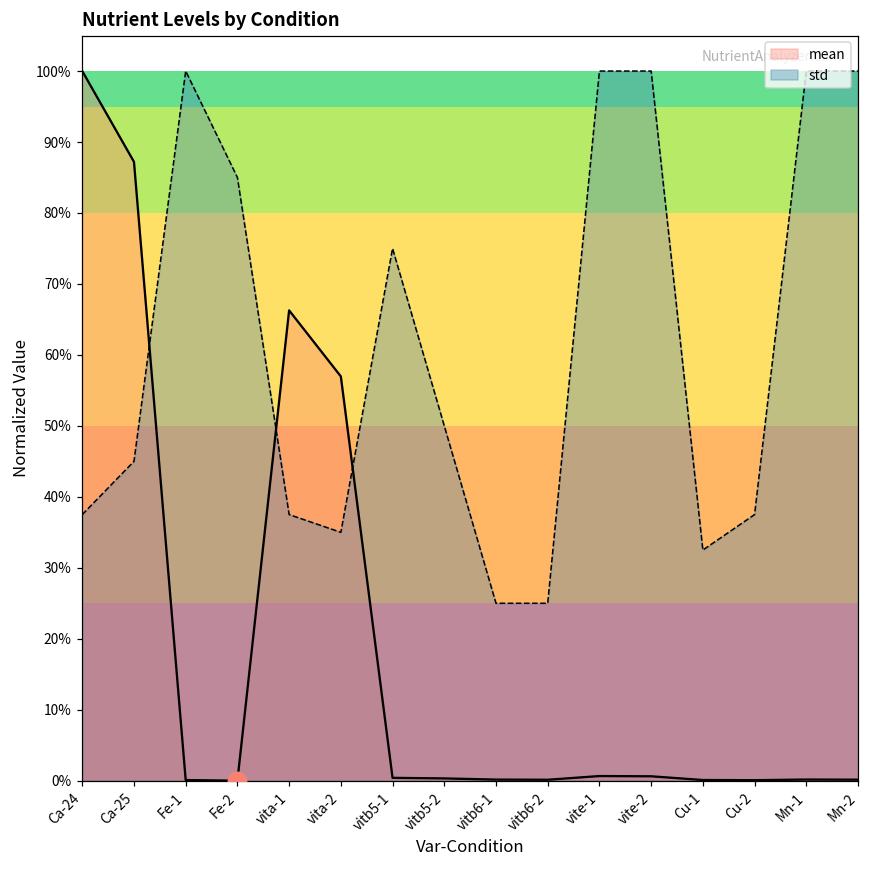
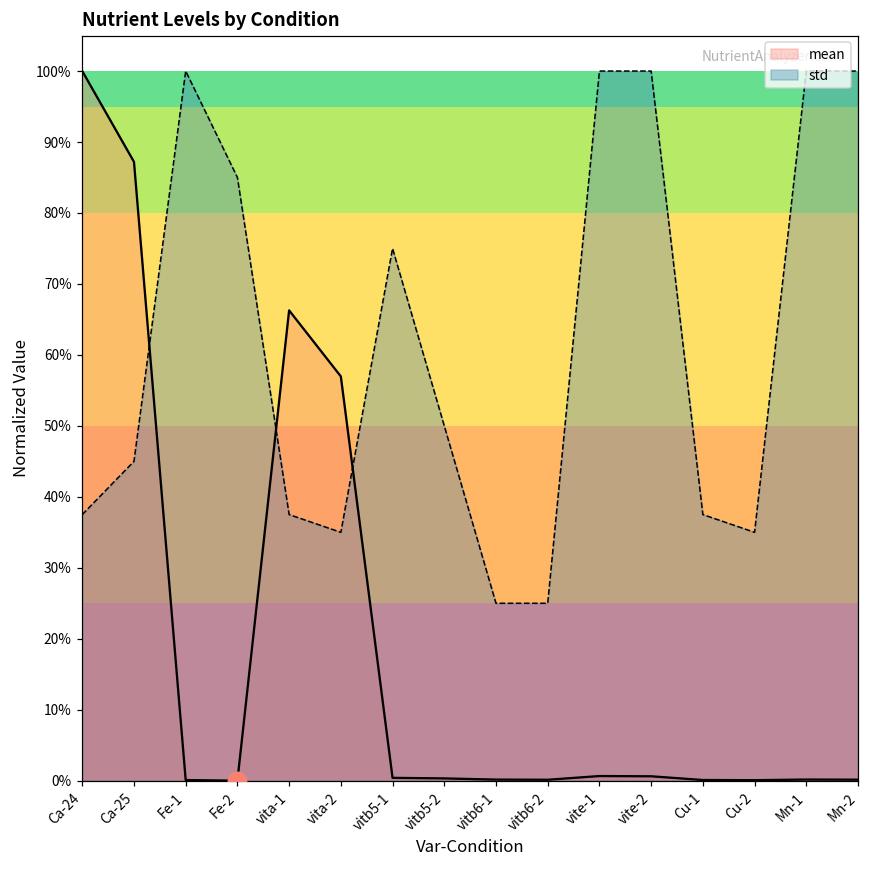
  {
    "std": {
      "Ca-24": "37%",
      "Ca-25": "45%",
      "Fe-1": "100%",
      "Fe-2": "85%",
      "vita-1": "37%",
      "vita-2": "35%",
      "vitb5-1": "75%",
      "vitb5-2": "50%",
      "vitb6-1": "25%",
      "vitb6-2": "25%",
      "vite-1": "100%",
      "vite-2": "100%",
-     "Cu-1": "33%",
-     "Cu-2": "37%",
+     "Cu-1": "37%",
+     "Cu-2": "35%",
      "Mn-2": "100%"
    }
  }
